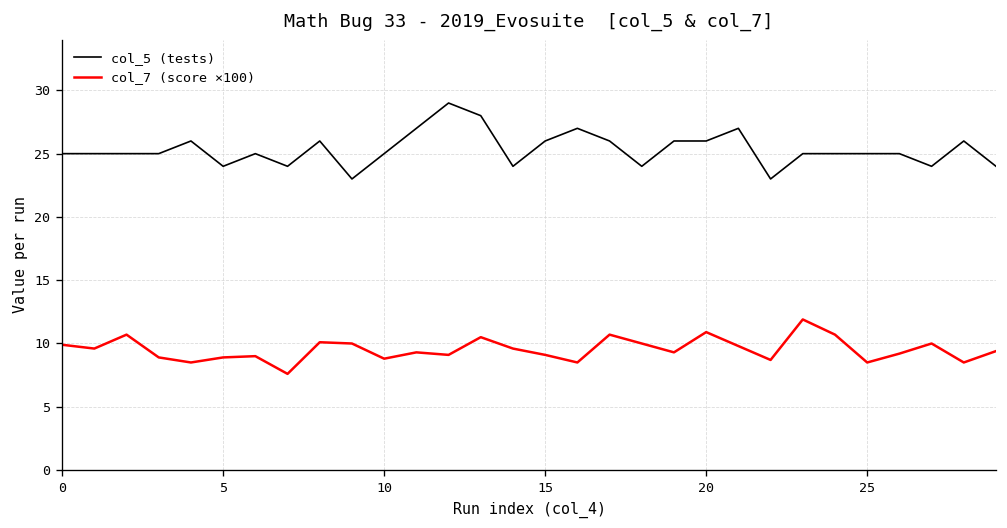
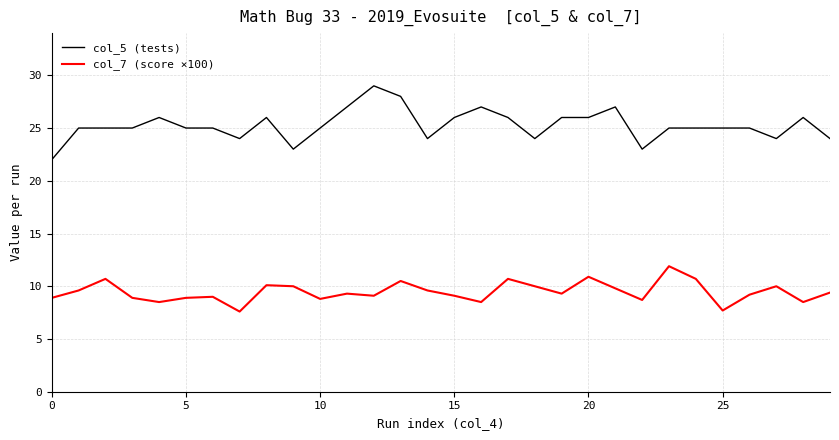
  {
    "col_5 (tests)": {
-     "0": 25,
-     "5": 24,
+     "0": 22,
+     "5": 25,
      "10": 25,
      "15": 26,
      "20": 26,
      "25": 25
    },
    "col_7 (score ×100)": {
-     "0": 9.9,
+     "0": 8.9,
      "5": 8.9,
      "10": 8.8,
      "15": 9.1,
      "20": 10.9,
-     "25": 8.5
+     "25": 7.7
    }
  }
